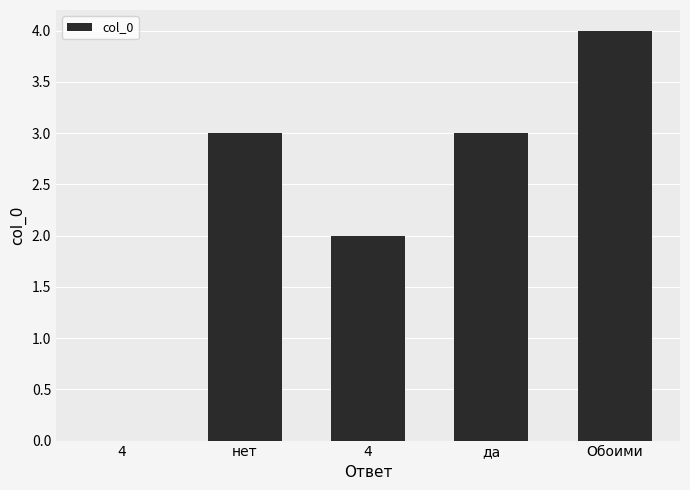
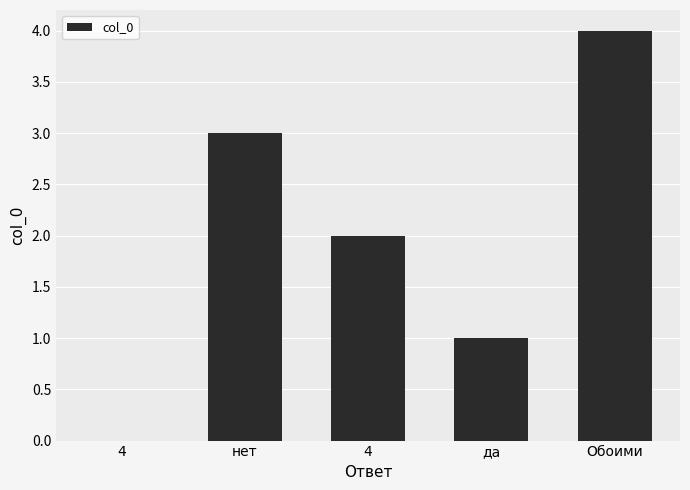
  {
    "нет": 3,
-   "да": 3,
+   "да": 1,
    "Обоими": 4
  }
